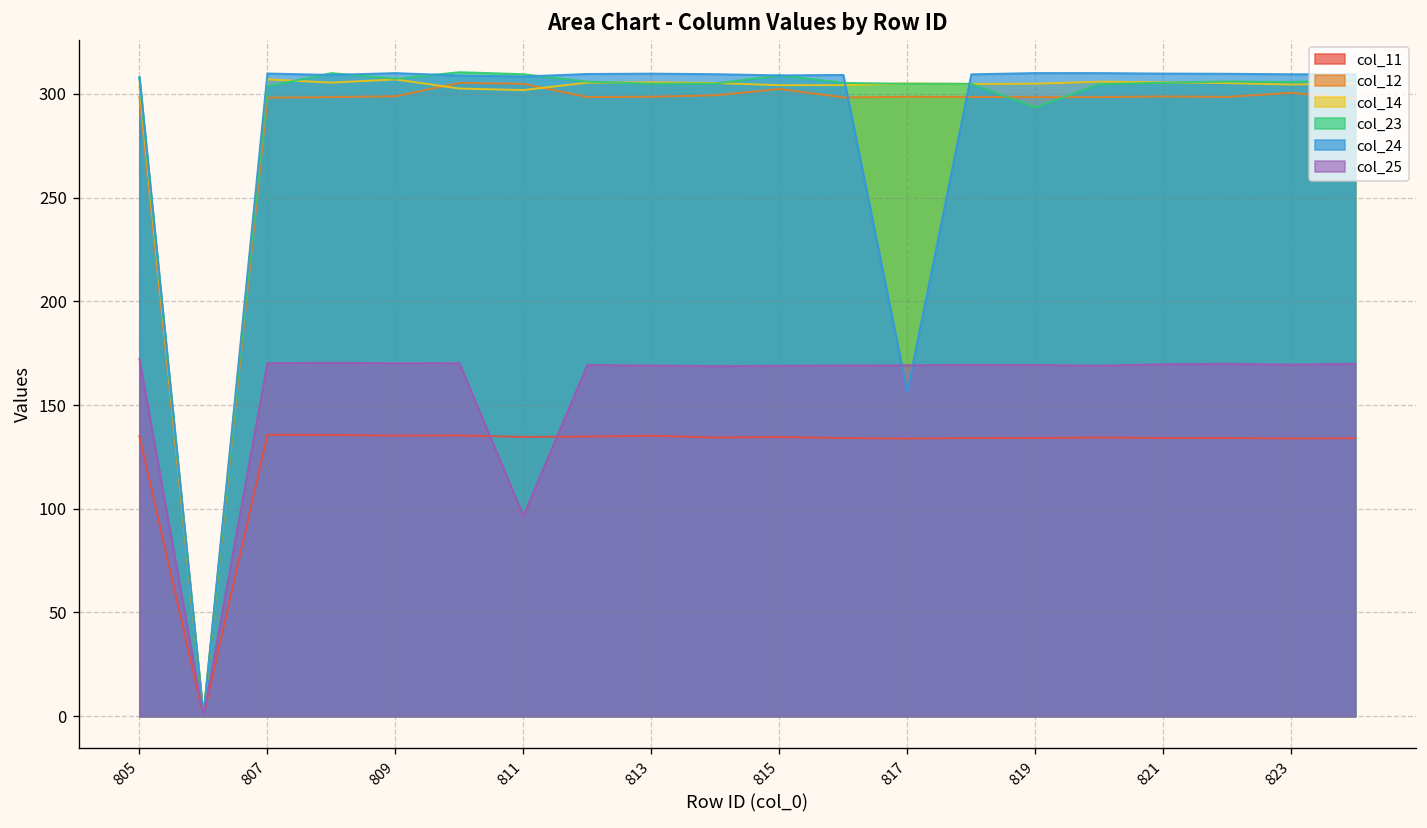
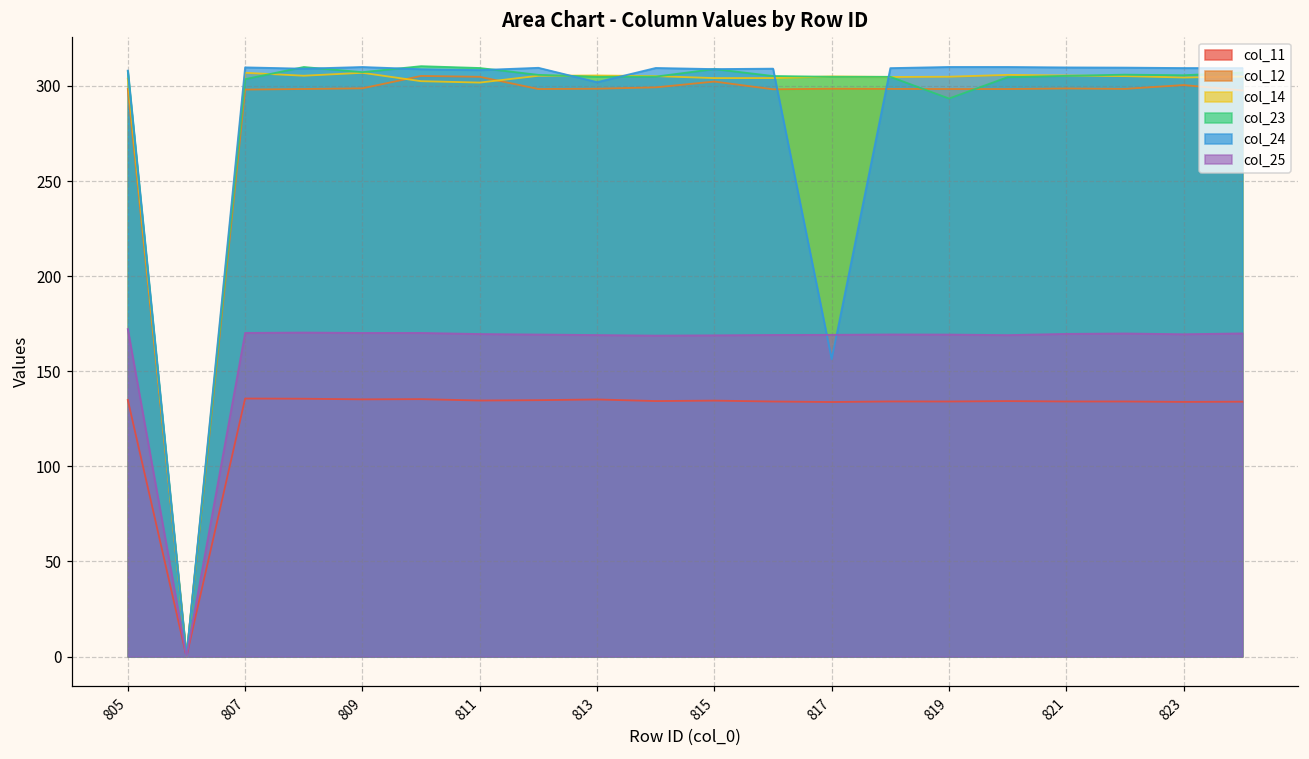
  {
    "col_14": {
      "805": 304,
      "807": 307,
      "811": 302,
      "815": 304,
      "819": 305
    },
    "col_23": {
      "807": 304,
      "819": 293
    },
    "col_24": {
      "807": 310,
      "809": 310,
-     "813": 310,
+     "813": 302,
      "817": 156,
      "819": 310,
      "821": 310,
      "823": 309
    },
    "col_25": {
      "805": 172,
      "807": 170,
      "809": 170,
-     "811": 97,
+     "811": 170,
      "813": 169,
      "815": 169,
      "817": 169,
      "819": 169,
      "821": 170,
      "823": 169
    }
  }
